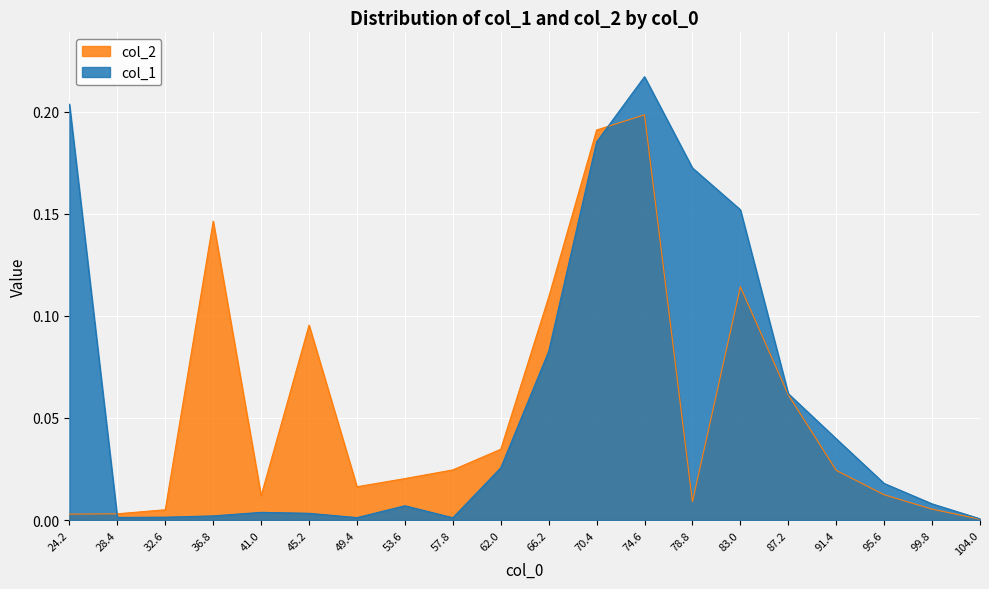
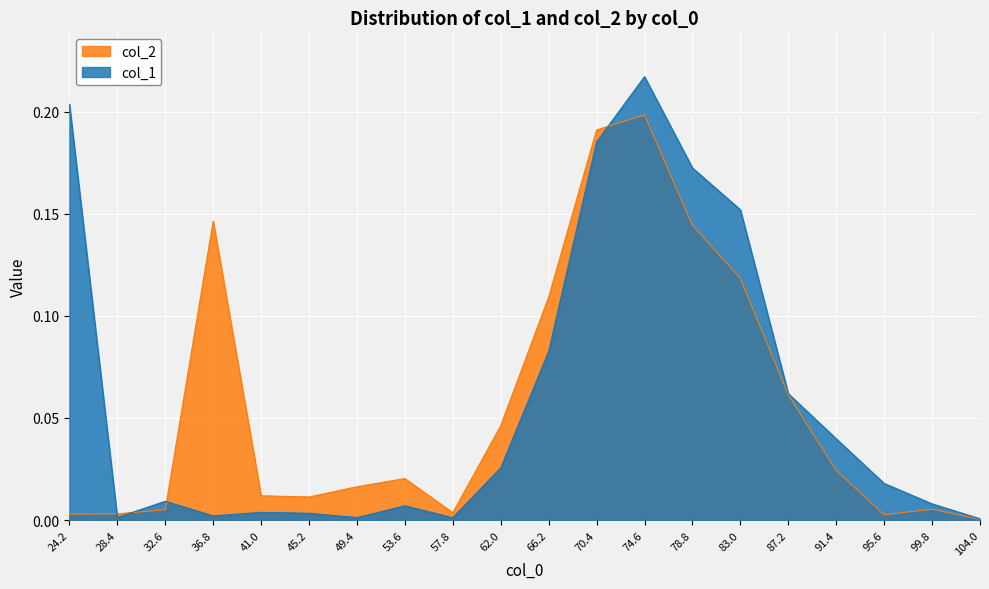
  {
    "col_2": {
      "24.2": 0.003,
      "28.4": 0.003,
      "32.6": 0.005,
      "36.8": 0.146,
      "41.0": 0.012,
-     "45.2": 0.096,
+     "45.2": 0.011,
      "49.4": 0.016,
      "53.6": 0.020,
-     "57.8": 0.025,
-     "62.0": 0.035,
+     "57.8": 0.004,
+     "62.0": 0.046,
      "66.2": 0.109,
      "70.4": 0.191,
      "74.6": 0.199,
-     "78.8": 0.009,
-     "83.0": 0.114,
+     "78.8": 0.145,
+     "83.0": 0.118,
      "91.4": 0.024,
-     "95.6": 0.012,
+     "95.6": 0.003,
      "99.8": 0.005
    },
    "col_1": {
      "24.2": 0.204,
      "28.4": 0.001,
-     "32.6": 0.001,
+     "32.6": 0.009,
      "36.8": 0.002,
      "41.0": 0.004,
      "45.2": 0.003,
      "49.4": 0.001,
      "53.6": 0.007,
      "57.8": 0.001,
      "62.0": 0.026,
      "66.2": 0.083,
      "70.4": 0.185,
      "74.6": 0.217,
      "78.8": 0.173,
      "83.0": 0.152,
      "91.4": 0.040,
      "95.6": 0.018,
      "99.8": 0.008
    }
  }
